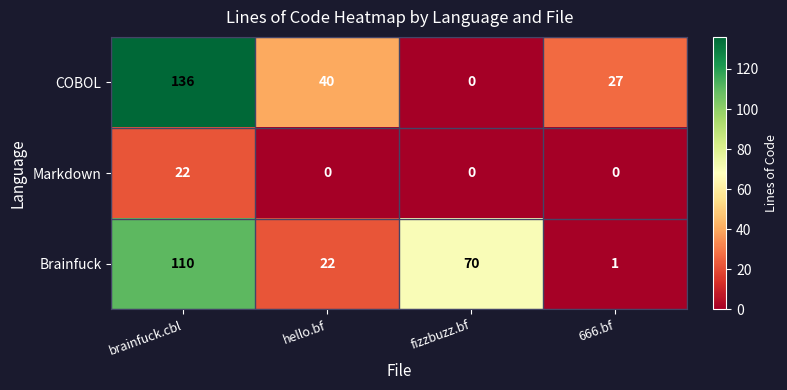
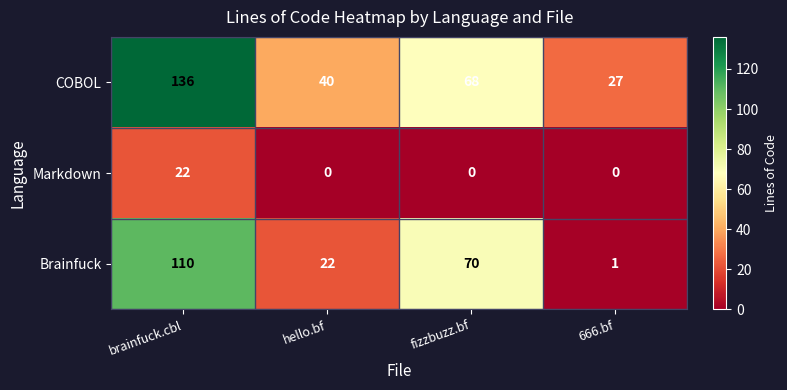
  {
    "COBOL": {
      "brainfuck.cbl": 136,
      "hello.bf": 40,
-     "fizzbuzz.bf": 0,
+     "fizzbuzz.bf": 68,
      "666.bf": 27
    },
    "Markdown": {
      "brainfuck.cbl": 22,
      "hello.bf": 0,
      "fizzbuzz.bf": 0,
      "666.bf": 0
    },
    "Brainfuck": {
      "brainfuck.cbl": 110,
      "hello.bf": 22,
      "fizzbuzz.bf": 70,
      "666.bf": 1
    }
  }
